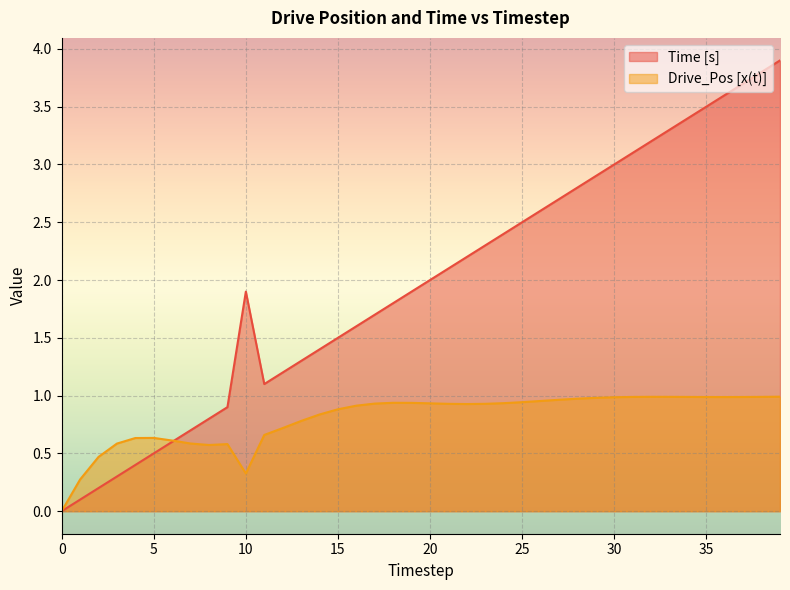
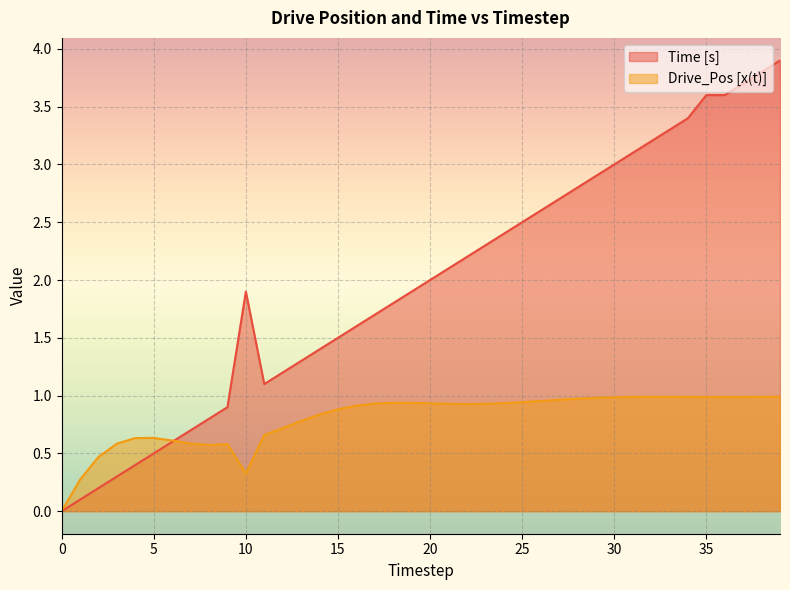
  {
    "Time [s]": {
      "5": 0.5,
      "10": 1.9,
      "15": 1.5,
      "20": 2.0,
      "25": 2.5,
      "30": 3.0,
-     "35": 3.5
+     "35": 3.6
    },
    "Drive_Pos [x(t)]": {
      "5": 0.63,
      "10": 0.33,
      "15": 0.9,
      "20": 0.93,
      "25": 0.94,
      "30": 1.0,
      "35": 1.0
    }
  }
